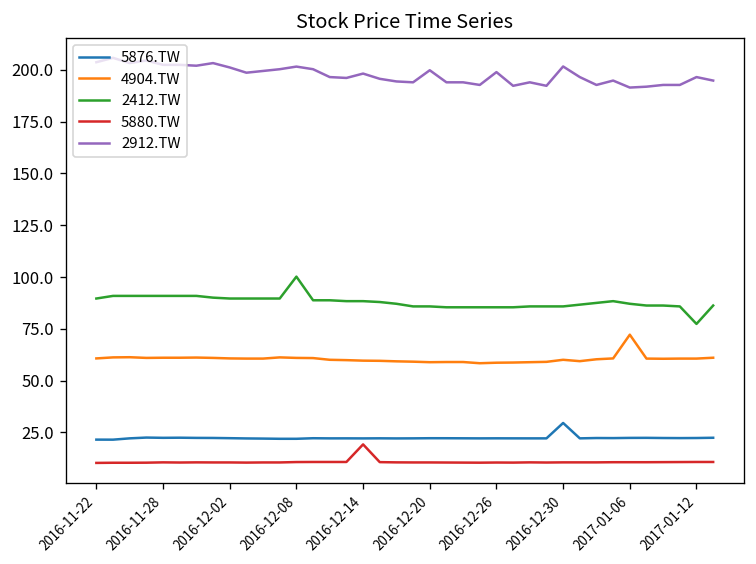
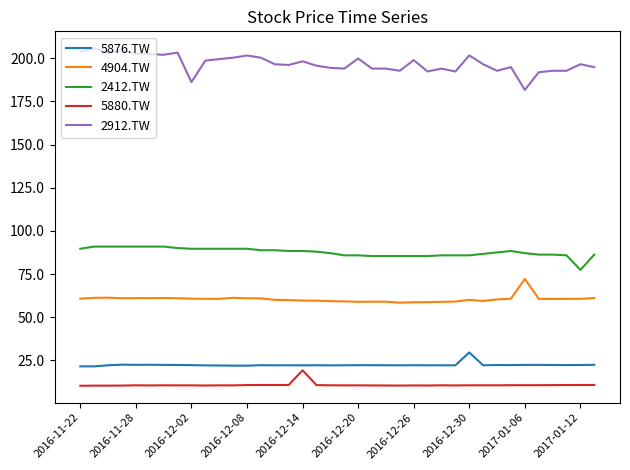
  {
    "5876.TW": {
      "2016-11-22": 22,
      "2016-11-28": 22,
      "2016-12-02": 22,
      "2016-12-08": 22,
      "2016-12-14": 22,
      "2016-12-20": 22,
      "2016-12-26": 22,
      "2016-12-30": 30,
      "2017-01-06": 22,
      "2017-01-12": 22
    },
    "4904.TW": {
      "2016-11-22": 61,
      "2016-11-28": 61,
      "2016-12-02": 61,
      "2016-12-08": 61,
      "2016-12-14": 60,
      "2016-12-20": 59,
      "2016-12-26": 59,
      "2016-12-30": 60,
      "2017-01-06": 72,
      "2017-01-12": 61
    },
    "2412.TW": {
      "2016-11-22": 90,
      "2016-11-28": 91,
      "2016-12-02": 90,
-     "2016-12-08": 100,
+     "2016-12-08": 90,
      "2016-12-14": 88,
      "2016-12-20": 86,
      "2016-12-26": 85,
      "2016-12-30": 86,
      "2017-01-06": 87,
      "2017-01-12": 77
    },
    "5880.TW": {
      "2016-11-22": 10,
      "2016-11-28": 11,
      "2016-12-02": 11,
      "2016-12-08": 11,
      "2016-12-14": 19,
      "2016-12-20": 11,
      "2016-12-26": 10,
      "2016-12-30": 11,
      "2017-01-06": 11,
      "2017-01-12": 11
    },
    "2912.TW": {
-     "2016-12-02": 201,
+     "2016-12-02": 186,
      "2016-12-08": 202,
      "2016-12-14": 198,
      "2016-12-20": 200,
      "2016-12-26": 199,
      "2016-12-30": 202,
-     "2017-01-06": 191,
+     "2017-01-06": 182,
      "2017-01-12": 196
    }
  }
